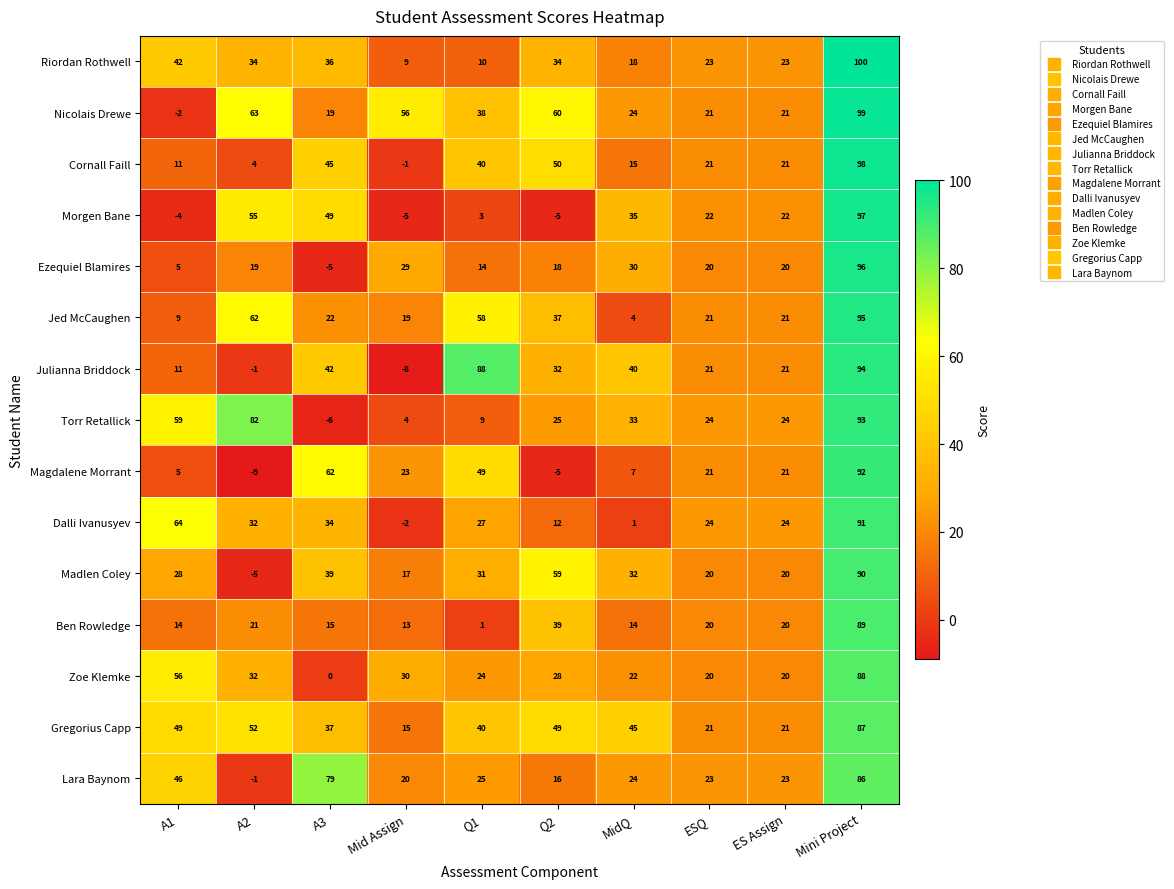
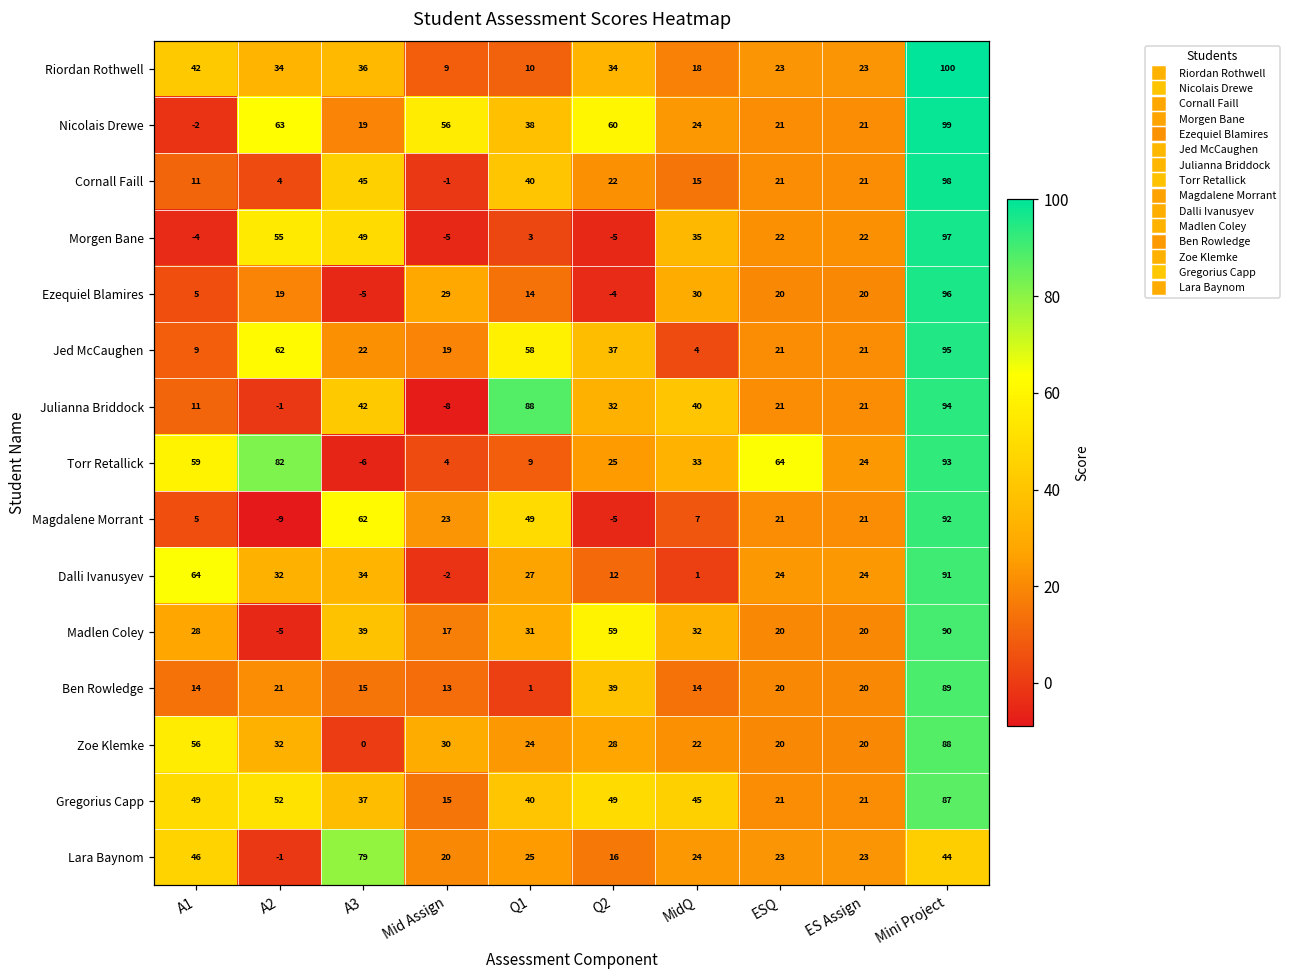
  {
    "Riordan Rothwell": {
      "A1": 42,
      "A2": 34,
      "A3": 36,
      "Mid Assign": 9,
      "Q1": 10,
      "Q2": 34,
      "MidQ": 18,
      "ESQ": 23,
      "ES Assign": 23,
      "Mini Project": 100
    },
    "Nicolais Drewe": {
      "A1": -2,
      "A2": 63,
      "A3": 19,
      "Mid Assign": 56,
      "Q1": 38,
      "Q2": 60,
      "MidQ": 24,
      "ESQ": 21,
      "ES Assign": 21,
      "Mini Project": 99
    },
    "Cornall Faill": {
      "A1": 11,
      "A2": 4,
      "A3": 45,
      "Mid Assign": -1,
      "Q1": 40,
-     "Q2": 50,
+     "Q2": 22,
      "MidQ": 15,
      "ESQ": 21,
      "ES Assign": 21,
      "Mini Project": 98
    },
    "Morgen Bane": {
      "A1": -4,
      "A2": 55,
      "A3": 49,
      "Mid Assign": -5,
      "Q1": 3,
      "Q2": -5,
      "MidQ": 35,
      "ESQ": 22,
      "ES Assign": 22,
      "Mini Project": 97
    },
    "Ezequiel Blamires": {
      "A1": 5,
      "A2": 19,
      "A3": -5,
      "Mid Assign": 29,
      "Q1": 14,
-     "Q2": 18,
+     "Q2": -4,
      "MidQ": 30,
      "ESQ": 20,
      "ES Assign": 20,
      "Mini Project": 96
    },
    "Jed McCaughen": {
      "A1": 9,
      "A2": 62,
      "A3": 22,
      "Mid Assign": 19,
      "Q1": 58,
      "Q2": 37,
      "MidQ": 4,
      "ESQ": 21,
      "ES Assign": 21,
      "Mini Project": 95
    },
    "Julianna Briddock": {
      "A1": 11,
      "A2": -1,
      "A3": 42,
      "Mid Assign": -8,
      "Q1": 88,
      "Q2": 32,
      "MidQ": 40,
      "ESQ": 21,
      "ES Assign": 21,
      "Mini Project": 94
    },
    "Torr Retallick": {
      "A1": 59,
      "A2": 82,
      "A3": -6,
      "Mid Assign": 4,
      "Q1": 9,
      "Q2": 25,
      "MidQ": 33,
-     "ESQ": 24,
+     "ESQ": 64,
      "ES Assign": 24,
      "Mini Project": 93
    },
    "Magdalene Morrant": {
      "A1": 5,
      "A2": -9,
      "A3": 62,
      "Mid Assign": 23,
      "Q1": 49,
      "Q2": -5,
      "MidQ": 7,
      "ESQ": 21,
      "ES Assign": 21,
      "Mini Project": 92
    },
    "Dalli Ivanusyev": {
      "A1": 64,
      "A2": 32,
      "A3": 34,
      "Mid Assign": -2,
      "Q1": 27,
      "Q2": 12,
      "MidQ": 1,
      "ESQ": 24,
      "ES Assign": 24,
      "Mini Project": 91
    },
    "Madlen Coley": {
      "A1": 28,
      "A2": -5,
      "A3": 39,
      "Mid Assign": 17,
      "Q1": 31,
      "Q2": 59,
      "MidQ": 32,
      "ESQ": 20,
      "ES Assign": 20,
      "Mini Project": 90
    },
    "Ben Rowledge": {
      "A1": 14,
      "A2": 21,
      "A3": 15,
      "Mid Assign": 13,
      "Q1": 1,
      "Q2": 39,
      "MidQ": 14,
      "ESQ": 20,
      "ES Assign": 20,
      "Mini Project": 89
    },
    "Zoe Klemke": {
      "A1": 56,
      "A2": 32,
      "A3": 0,
      "Mid Assign": 30,
      "Q1": 24,
      "Q2": 28,
      "MidQ": 22,
      "ESQ": 20,
      "ES Assign": 20,
      "Mini Project": 88
    },
    "Gregorius Capp": {
      "A1": 49,
      "A2": 52,
      "A3": 37,
      "Mid Assign": 15,
      "Q1": 40,
      "Q2": 49,
      "MidQ": 45,
      "ESQ": 21,
      "ES Assign": 21,
      "Mini Project": 87
    },
    "Lara Baynom": {
      "A1": 46,
      "A2": -1,
      "A3": 79,
      "Mid Assign": 20,
      "Q1": 25,
      "Q2": 16,
      "MidQ": 24,
      "ESQ": 23,
      "ES Assign": 23,
-     "Mini Project": 86
+     "Mini Project": 44
    }
  }
